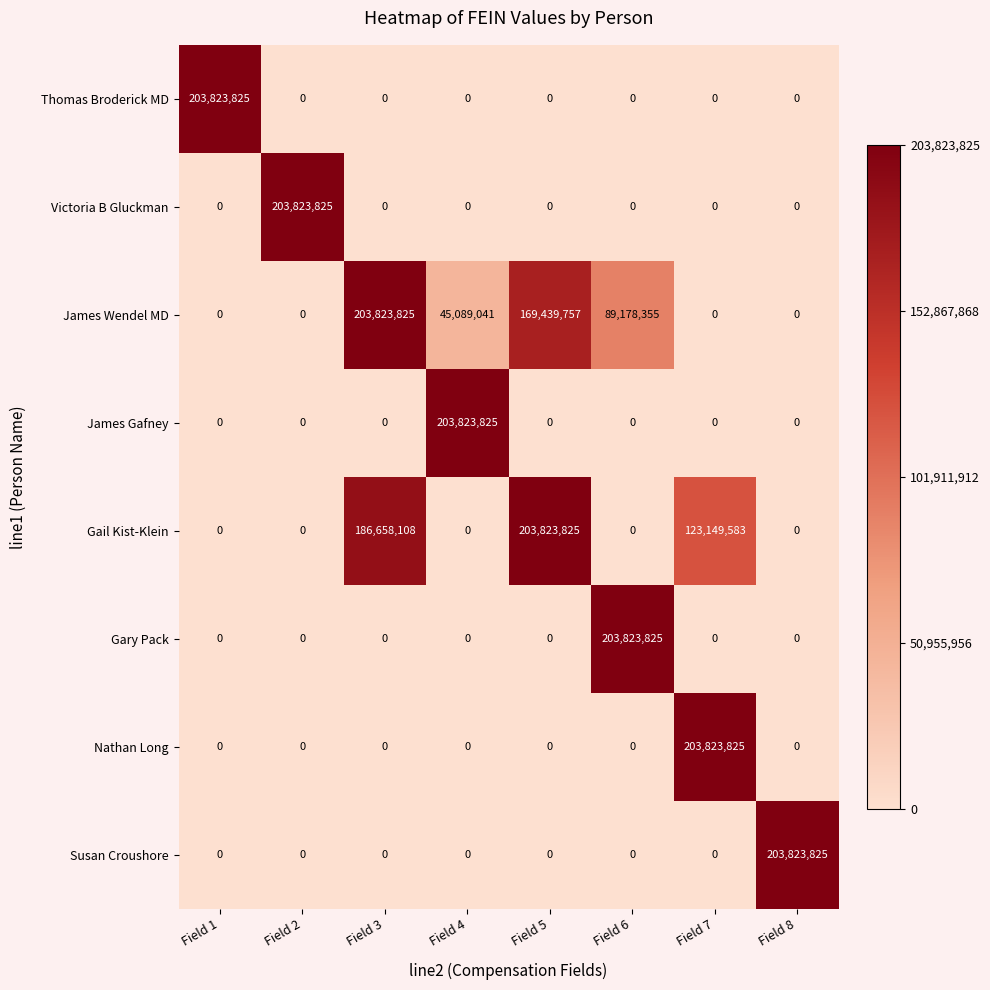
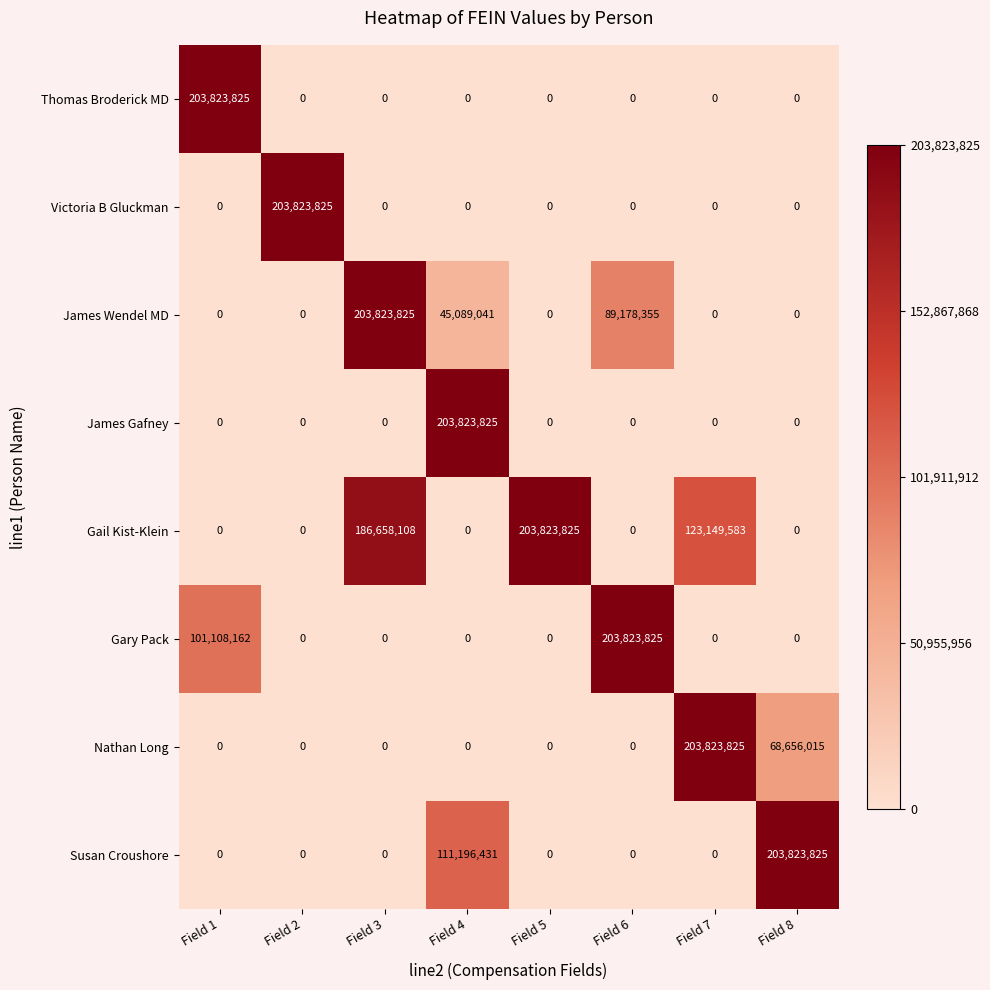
  {
    "Thomas Broderick MD": {
      "Field 1": "203,823,825",
      "Field 2": "0",
      "Field 3": "0",
      "Field 4": "0",
      "Field 5": "0",
      "Field 6": "0",
      "Field 7": "0",
      "Field 8": "0"
    },
    "Victoria B Gluckman": {
      "Field 1": "0",
      "Field 2": "203,823,825",
      "Field 3": "0",
      "Field 4": "0",
      "Field 5": "0",
      "Field 6": "0",
      "Field 7": "0",
      "Field 8": "0"
    },
    "James Wendel MD": {
      "Field 1": "0",
      "Field 2": "0",
      "Field 3": "203,823,825",
      "Field 4": "45,089,041",
-     "Field 5": "169,439,757",
+     "Field 5": "0",
      "Field 6": "89,178,355",
      "Field 7": "0",
      "Field 8": "0"
    },
    "James Gafney": {
      "Field 1": "0",
      "Field 2": "0",
      "Field 3": "0",
      "Field 4": "203,823,825",
      "Field 5": "0",
      "Field 6": "0",
      "Field 7": "0",
      "Field 8": "0"
    },
    "Gail Kist-Klein": {
      "Field 1": "0",
      "Field 2": "0",
      "Field 3": "186,658,108",
      "Field 4": "0",
      "Field 5": "203,823,825",
      "Field 6": "0",
      "Field 7": "123,149,583",
      "Field 8": "0"
    },
    "Gary Pack": {
-     "Field 1": "0",
+     "Field 1": "101,108,162",
      "Field 2": "0",
      "Field 3": "0",
      "Field 4": "0",
      "Field 5": "0",
      "Field 6": "203,823,825",
      "Field 7": "0",
      "Field 8": "0"
    },
    "Nathan Long": {
      "Field 1": "0",
      "Field 2": "0",
      "Field 3": "0",
      "Field 4": "0",
      "Field 5": "0",
      "Field 6": "0",
      "Field 7": "203,823,825",
-     "Field 8": "0"
+     "Field 8": "68,656,015"
    },
    "Susan Croushore": {
      "Field 1": "0",
      "Field 2": "0",
      "Field 3": "0",
-     "Field 4": "0",
+     "Field 4": "111,196,431",
      "Field 5": "0",
      "Field 6": "0",
      "Field 7": "0",
      "Field 8": "203,823,825"
    }
  }
